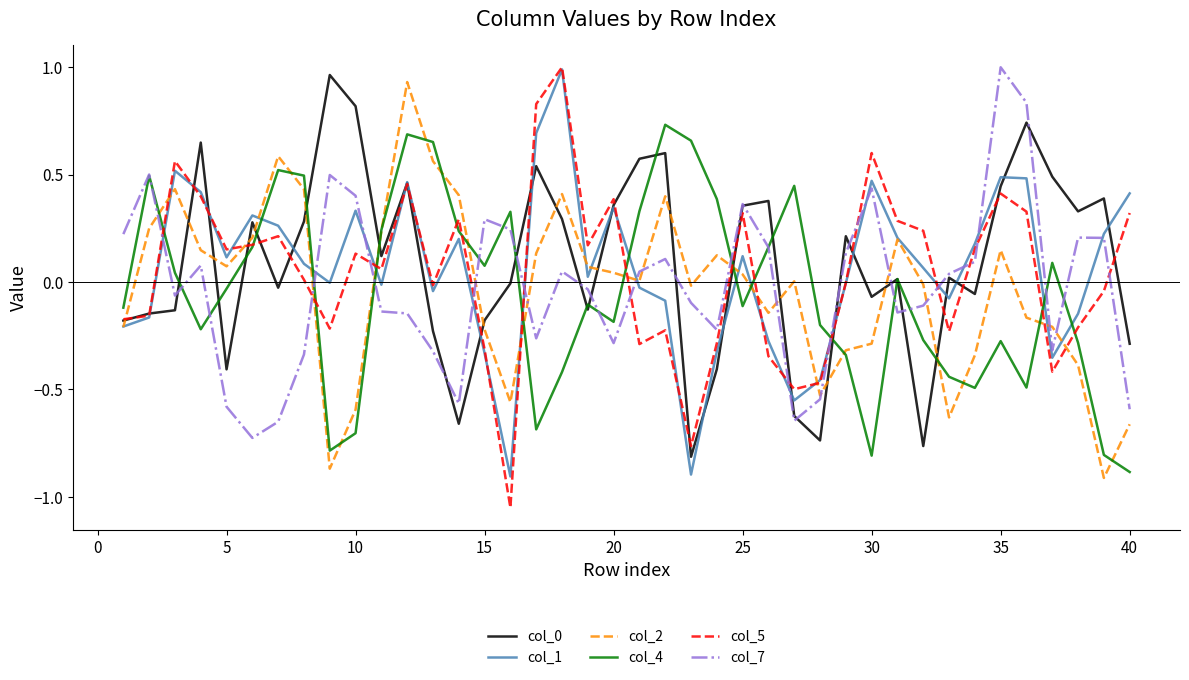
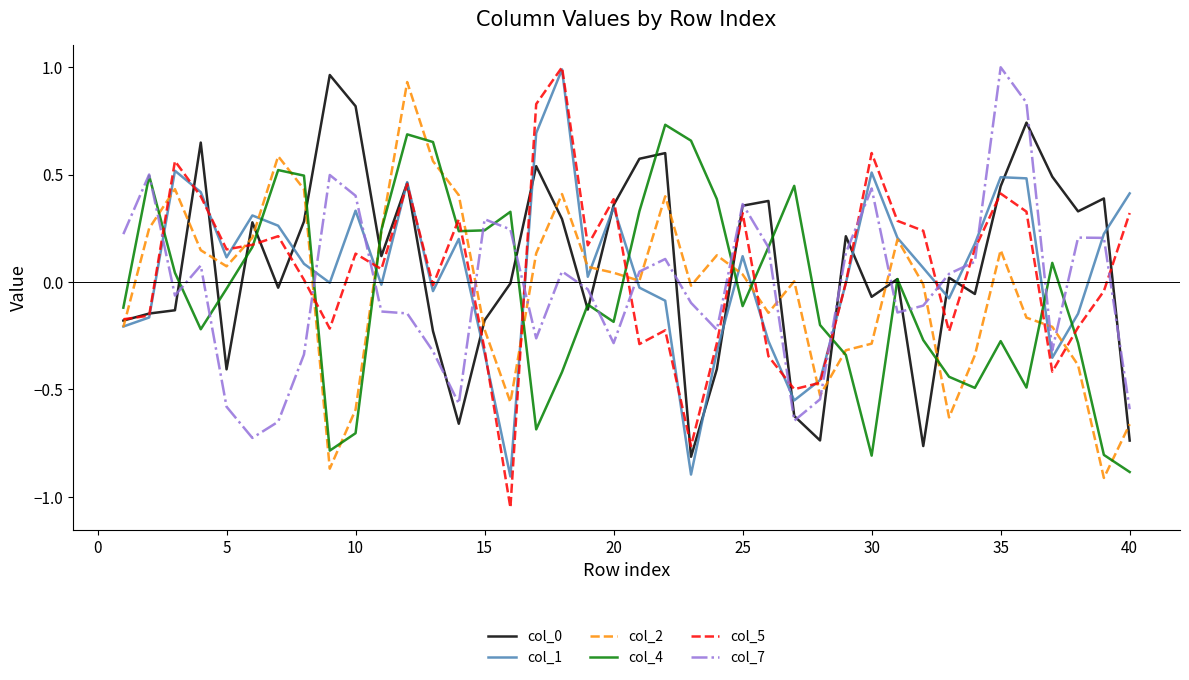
  {
    "col_0": {
      "5": -0.41,
      "10": 0.82,
      "15": -0.18,
      "30": -0.07,
      "35": 0.45,
-     "40": -0.29
+     "40": -0.74
    },
    "col_1": {
      "5": 0.12,
      "10": 0.33,
      "15": -0.33,
      "25": 0.12,
-     "30": 0.47,
+     "30": 0.51,
      "35": 0.49,
      "40": 0.41
    },
    "col_2": {
      "5": 0.07,
      "10": -0.59,
      "15": -0.22,
      "20": 0.04,
      "25": 0.04,
      "30": -0.29,
      "35": 0.15,
      "40": -0.66
    },
    "col_4": {
      "5": -0.03,
      "10": -0.70,
-     "15": 0.08,
+     "15": 0.24,
      "20": -0.19,
      "25": -0.11,
      "30": -0.81,
      "35": -0.27,
      "40": -0.88
    },
    "col_5": {
      "5": 0.15,
      "10": 0.13,
      "15": -0.31,
      "20": 0.39,
      "25": 0.32,
      "30": 0.60,
      "35": 0.41,
      "40": 0.32
    },
    "col_7": {
      "5": -0.58,
      "10": 0.40,
      "15": 0.29,
      "20": -0.28,
      "30": 0.44,
      "35": 1.00,
      "40": -0.59
    }
  }
